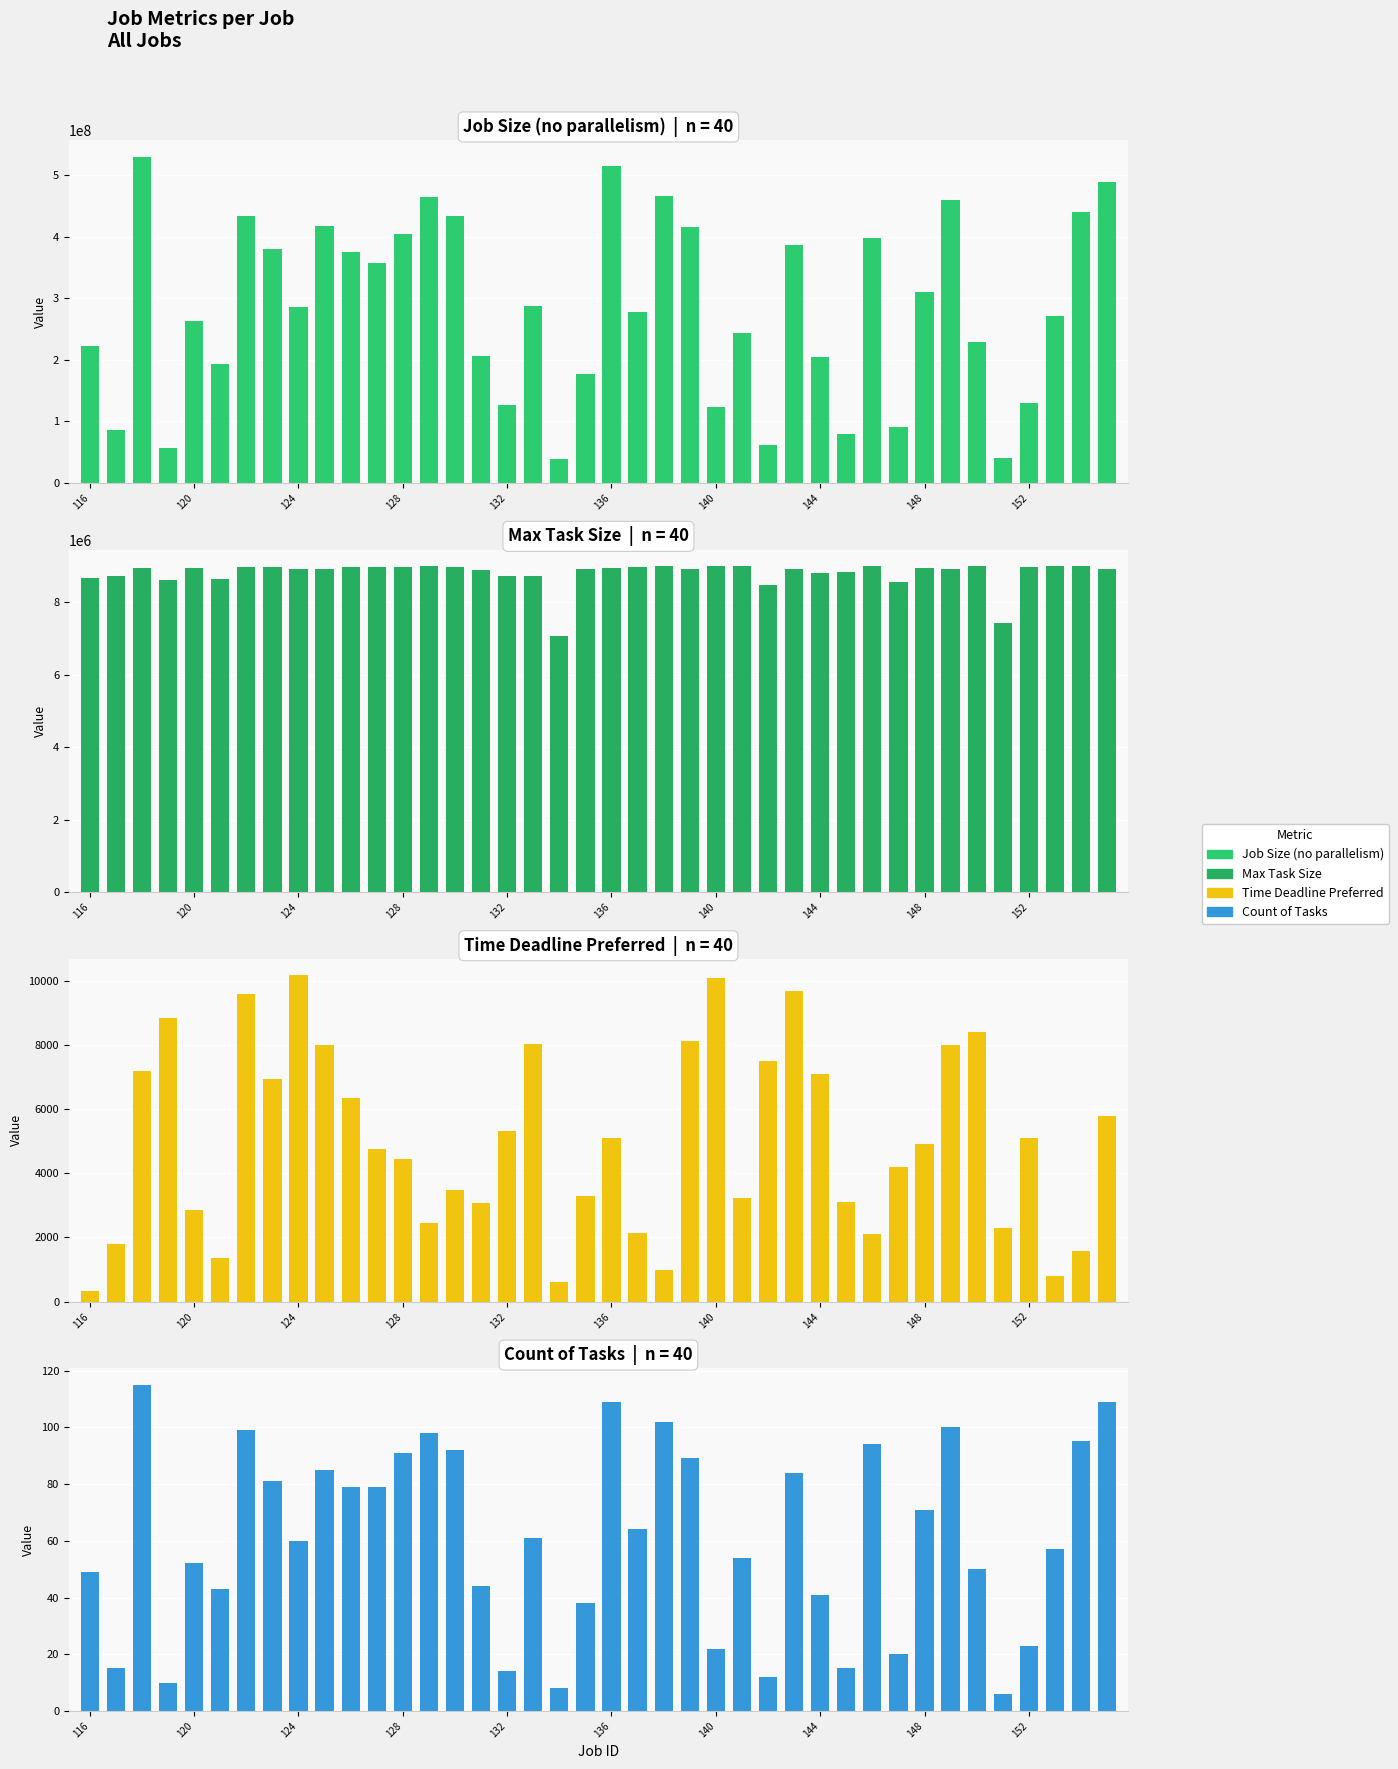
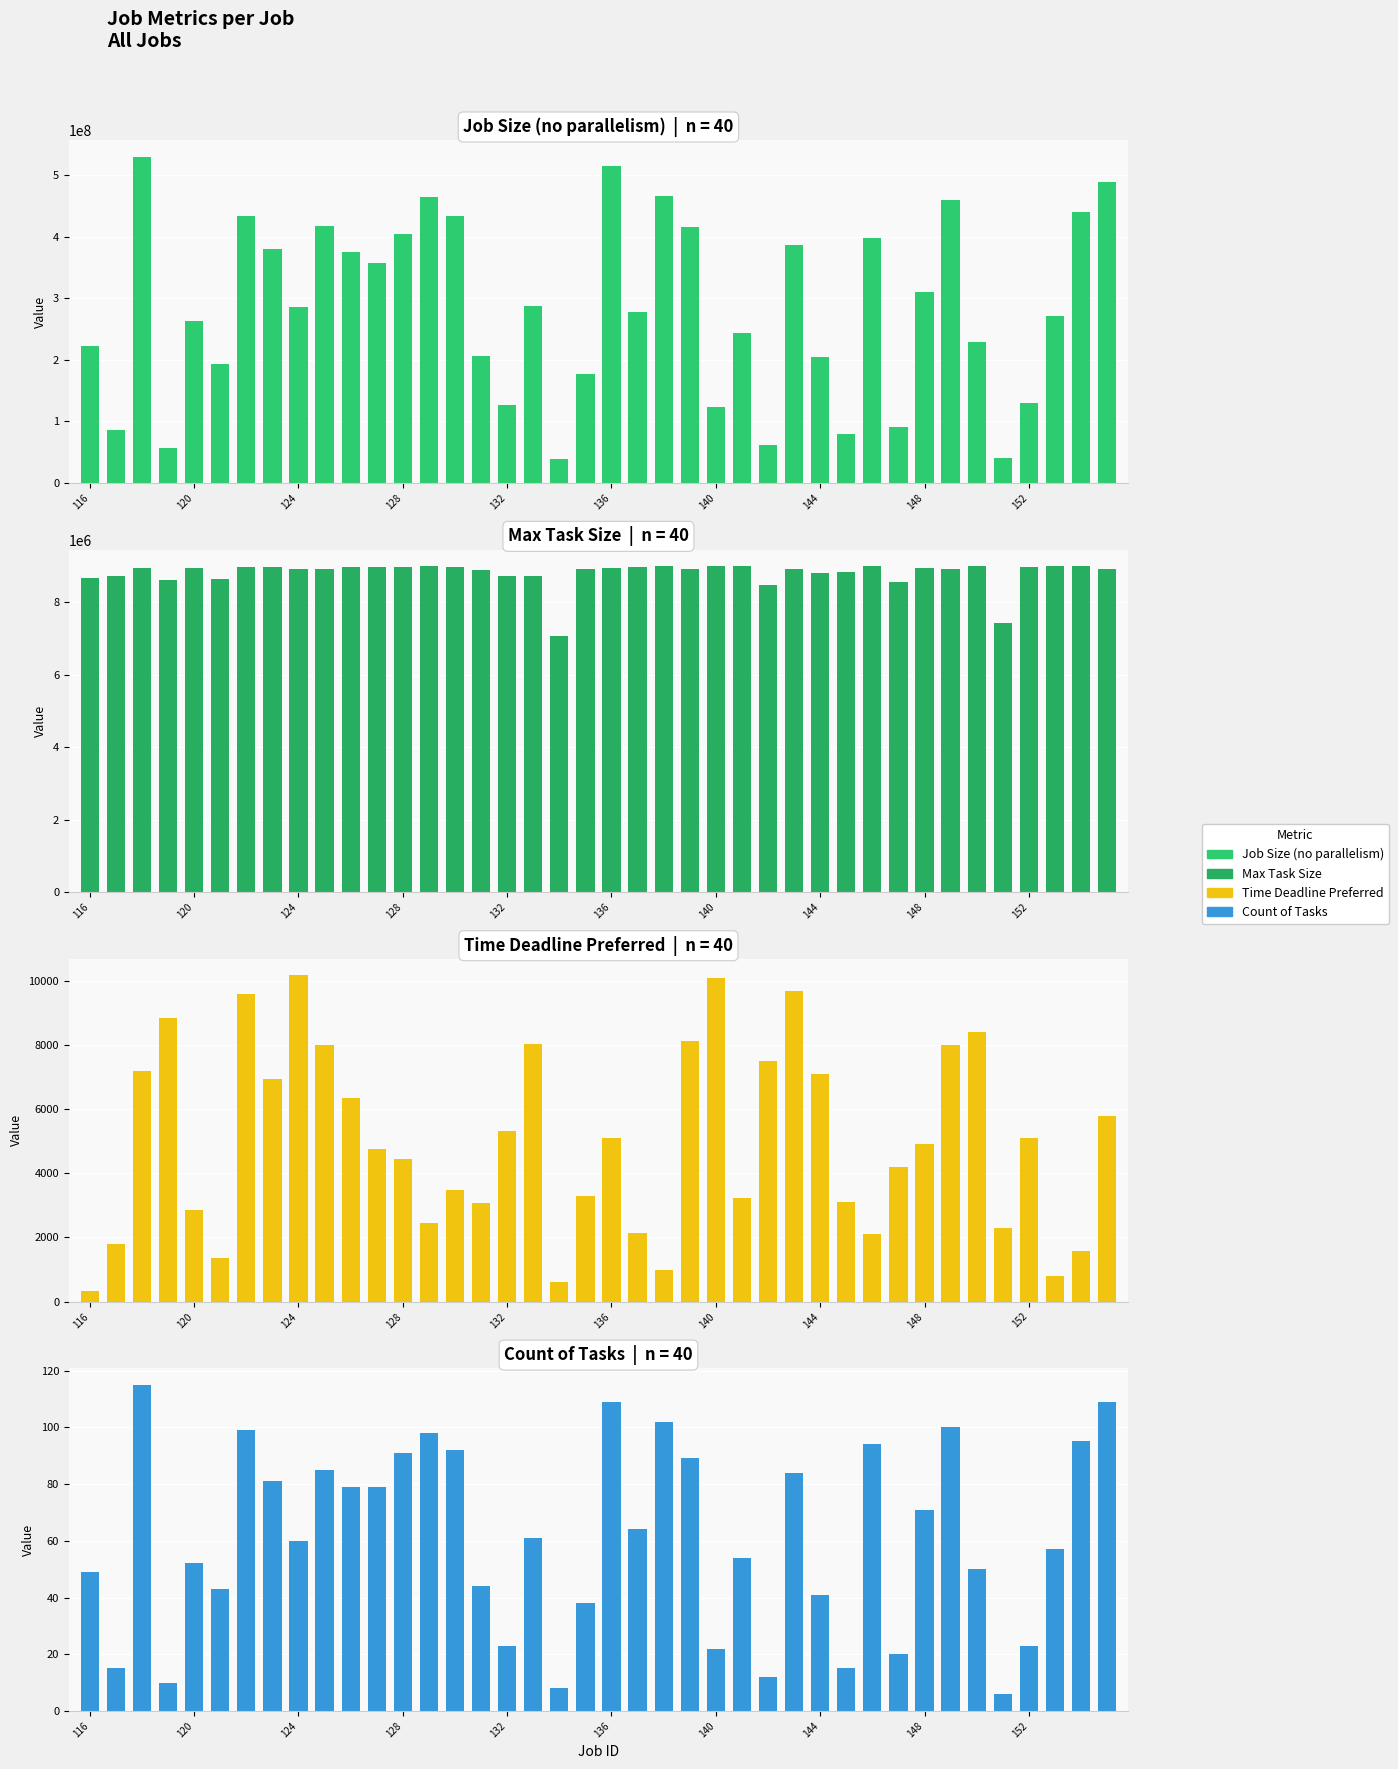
  {
    "Job Size (no parallelism) | n = 40": {
      "116": 220000000,
      "120": 260000000,
      "124": 290000000,
      "128": 400000000,
      "132": 130000000,
      "136": 520000000,
      "140": 120000000,
      "144": 210000000,
      "148": 310000000,
      "152": 130000000
    },
    "Max Task Size | n = 40": {
      "116": 8700000,
      "120": 8900000,
      "124": 8900000,
      "128": 9000000,
      "132": 8700000,
      "136": 9000000,
      "140": 9000000,
      "144": 8800000,
      "148": 9000000,
      "152": 9000000
    },
    "Time Deadline Preferred | n = 40": {
      "116": 300,
      "120": 2900,
      "124": 10200,
      "128": 4500,
      "132": 5300,
      "136": 5100,
      "140": 10100,
      "144": 7100,
      "148": 4900,
      "152": 5100
    },
    "Count of Tasks | n = 40": {
      "116": 49,
      "120": 52,
      "124": 60,
      "128": 91,
-     "132": 14,
+     "132": 23,
      "136": 109,
      "140": 22,
      "144": 41,
      "148": 71,
      "152": 23
    }
  }
